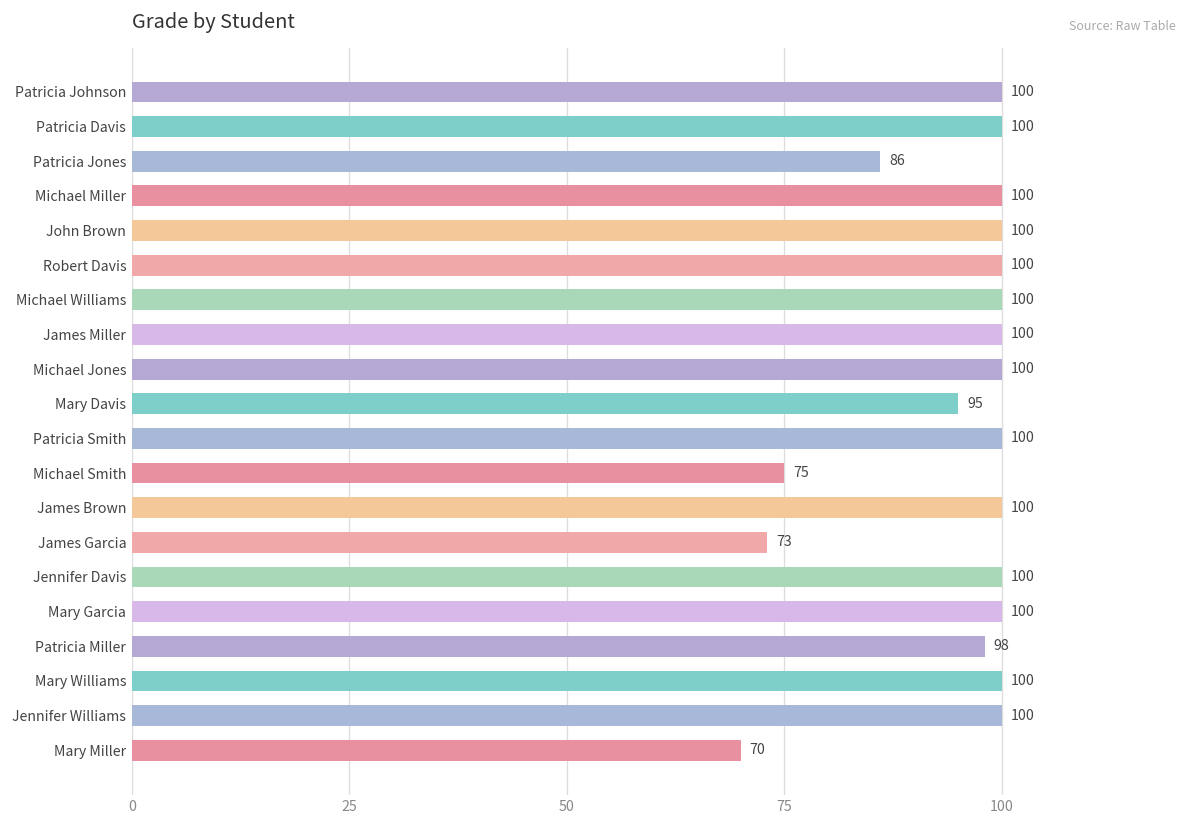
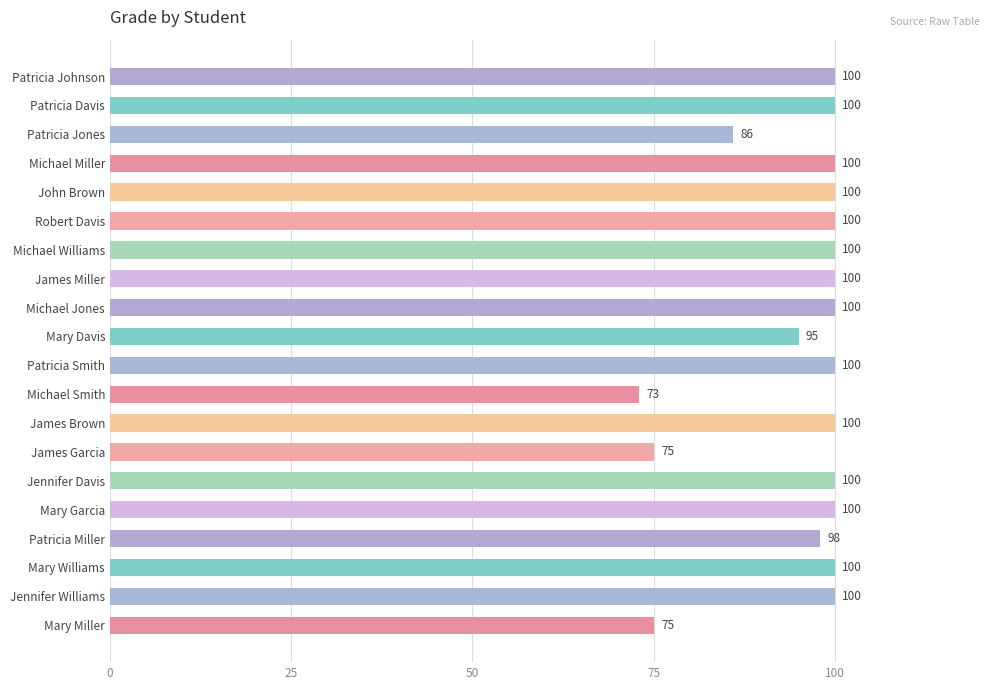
  {
    "Patricia Johnson": 100,
    "Patricia Davis": 100,
    "Patricia Jones": 86,
    "Michael Miller": 100,
    "John Brown": 100,
    "Robert Davis": 100,
    "Michael Williams": 100,
    "James Miller": 100,
    "Michael Jones": 100,
    "Mary Davis": 95,
    "Patricia Smith": 100,
-   "Michael Smith": 75,
+   "Michael Smith": 73,
    "James Brown": 100,
-   "James Garcia": 73,
+   "James Garcia": 75,
    "Jennifer Davis": 100,
    "Mary Garcia": 100,
    "Patricia Miller": 98,
    "Mary Williams": 100,
    "Jennifer Williams": 100,
-   "Mary Miller": 70
+   "Mary Miller": 75
  }
